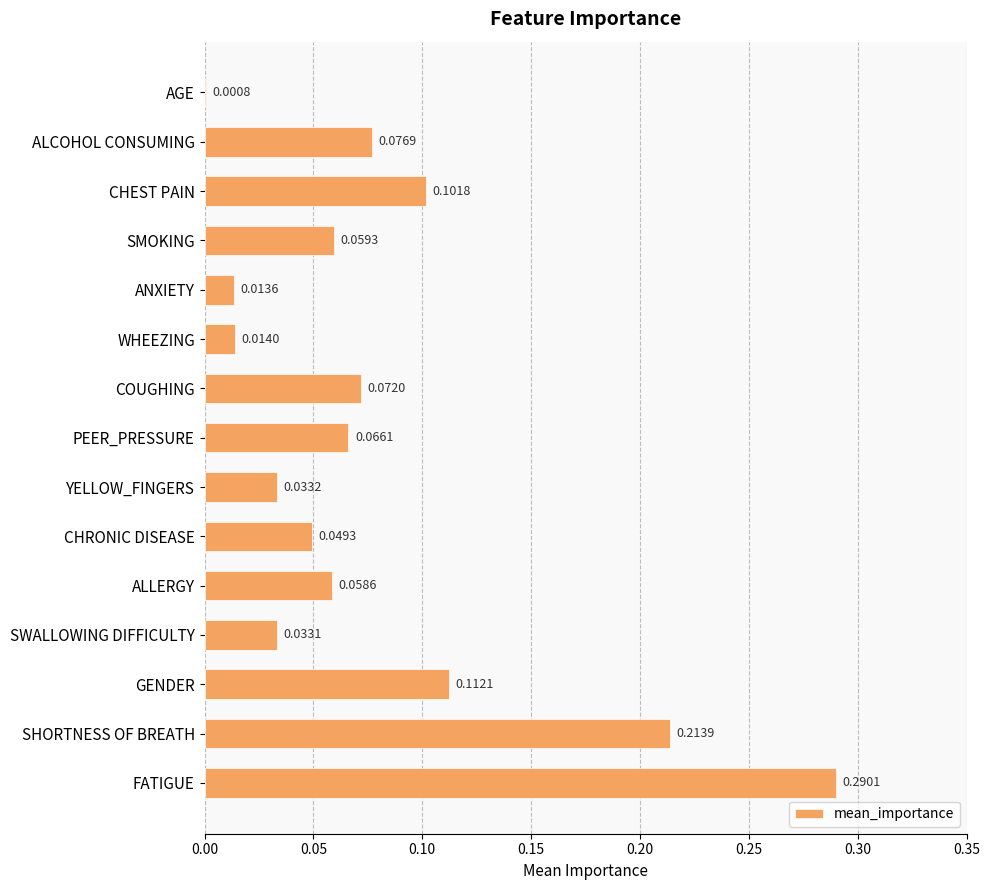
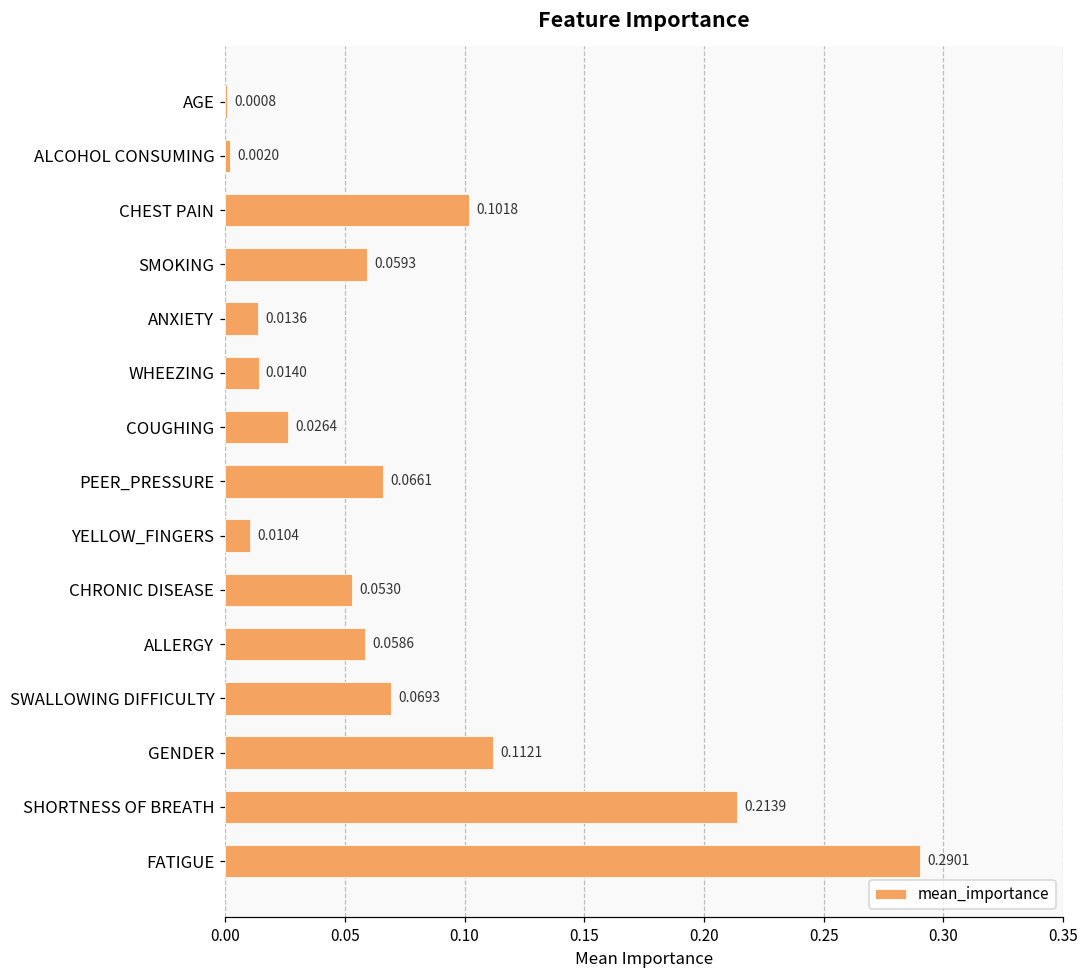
  {
    "AGE": 0.0008,
-   "ALCOHOL CONSUMING": 0.0769,
+   "ALCOHOL CONSUMING": 0.0020,
    "CHEST PAIN": 0.1018,
    "SMOKING": 0.0593,
    "ANXIETY": 0.0136,
    "WHEEZING": 0.0140,
-   "COUGHING": 0.0720,
+   "COUGHING": 0.0264,
    "PEER_PRESSURE": 0.0661,
-   "YELLOW_FINGERS": 0.0332,
-   "CHRONIC DISEASE": 0.0493,
+   "YELLOW_FINGERS": 0.0104,
+   "CHRONIC DISEASE": 0.0530,
    "ALLERGY": 0.0586,
-   "SWALLOWING DIFFICULTY": 0.0331,
+   "SWALLOWING DIFFICULTY": 0.0693,
    "GENDER": 0.1121,
    "SHORTNESS OF BREATH": 0.2139,
    "FATIGUE": 0.2901
  }
